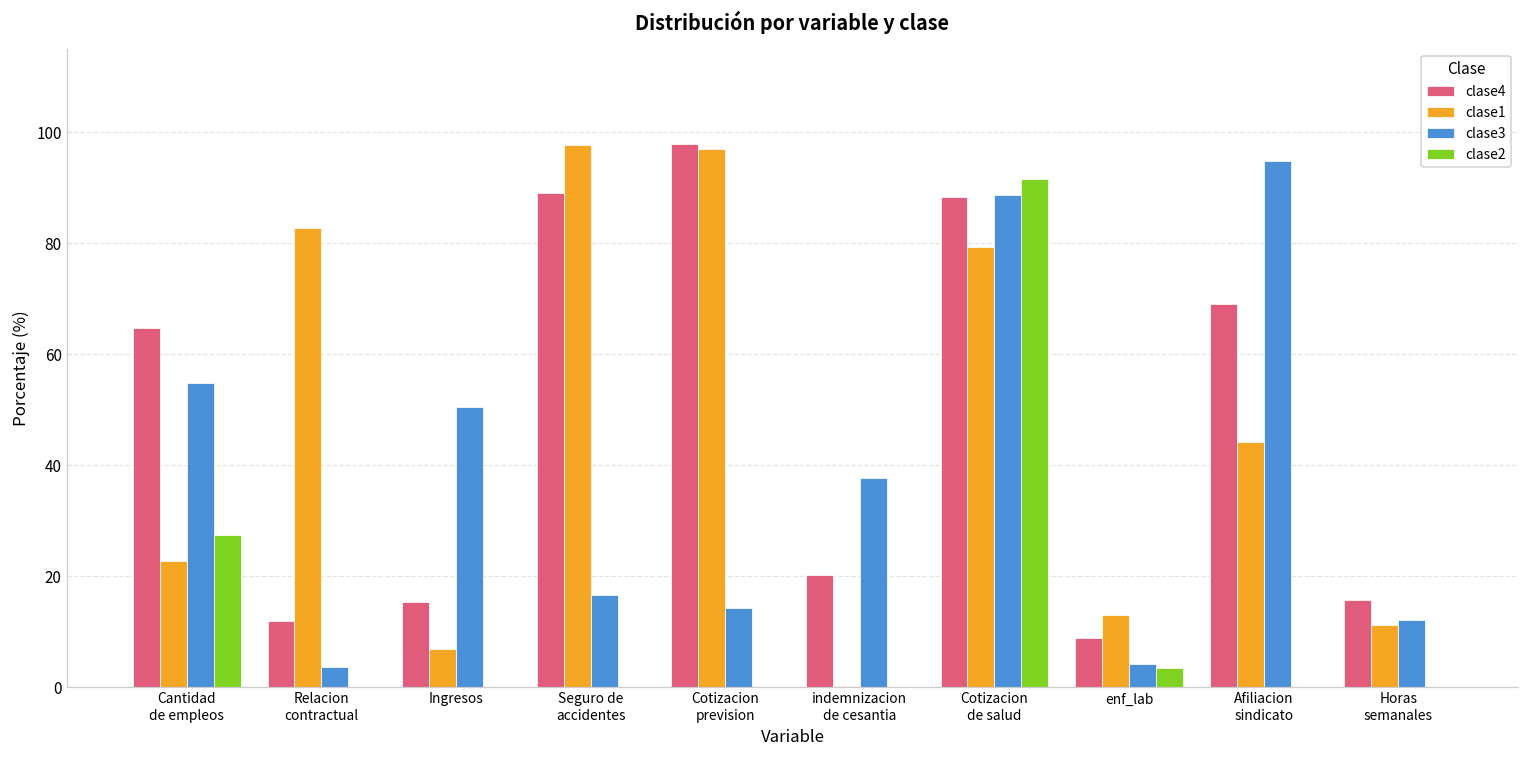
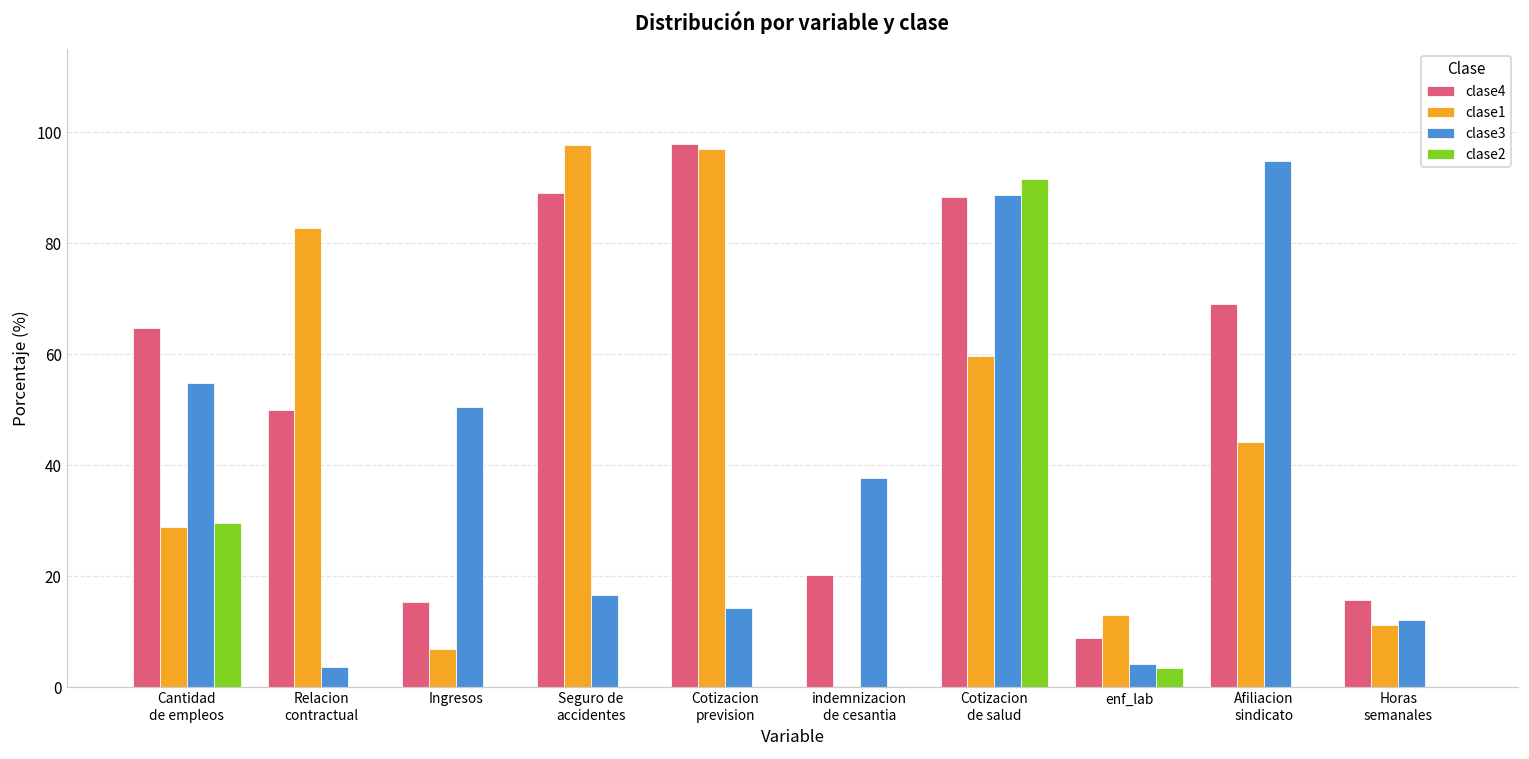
  {
    "clase4": {
      "Cantidad de empleos": 65,
-     "Relacion contractual": 12,
+     "Relacion contractual": 50,
      "Ingresos": 15,
      "Seguro de accidentes": 89,
      "Cotizacion prevision": 98,
      "indemnizacion de cesantia": 20,
      "Cotizacion de salud": 88,
      "enf_lab": 9,
      "Afiliacion sindicato": 69,
      "Horas semanales": 16
    },
    "clase1": {
-     "Cantidad de empleos": 23,
+     "Cantidad de empleos": 29,
      "Relacion contractual": 83,
      "Ingresos": 7,
      "Seguro de accidentes": 98,
      "Cotizacion prevision": 97,
-     "Cotizacion de salud": 79,
+     "Cotizacion de salud": 60,
      "enf_lab": 13,
      "Afiliacion sindicato": 44,
      "Horas semanales": 11
    },
    "clase3": {
      "Cantidad de empleos": 55,
      "Relacion contractual": 4,
      "Ingresos": 51,
      "Seguro de accidentes": 17,
      "Cotizacion prevision": 14,
      "indemnizacion de cesantia": 38,
      "Cotizacion de salud": 89,
      "enf_lab": 4,
      "Afiliacion sindicato": 95,
      "Horas semanales": 12
    },
    "clase2": {
-     "Cantidad de empleos": 27,
+     "Cantidad de empleos": 30,
      "Relacion contractual": 0,
      "Ingresos": 0,
      "Seguro de accidentes": 0,
      "Cotizacion prevision": 0,
      "indemnizacion de cesantia": 0,
      "Cotizacion de salud": 92,
      "enf_lab": 3,
      "Afiliacion sindicato": 0,
      "Horas semanales": 0
    }
  }
